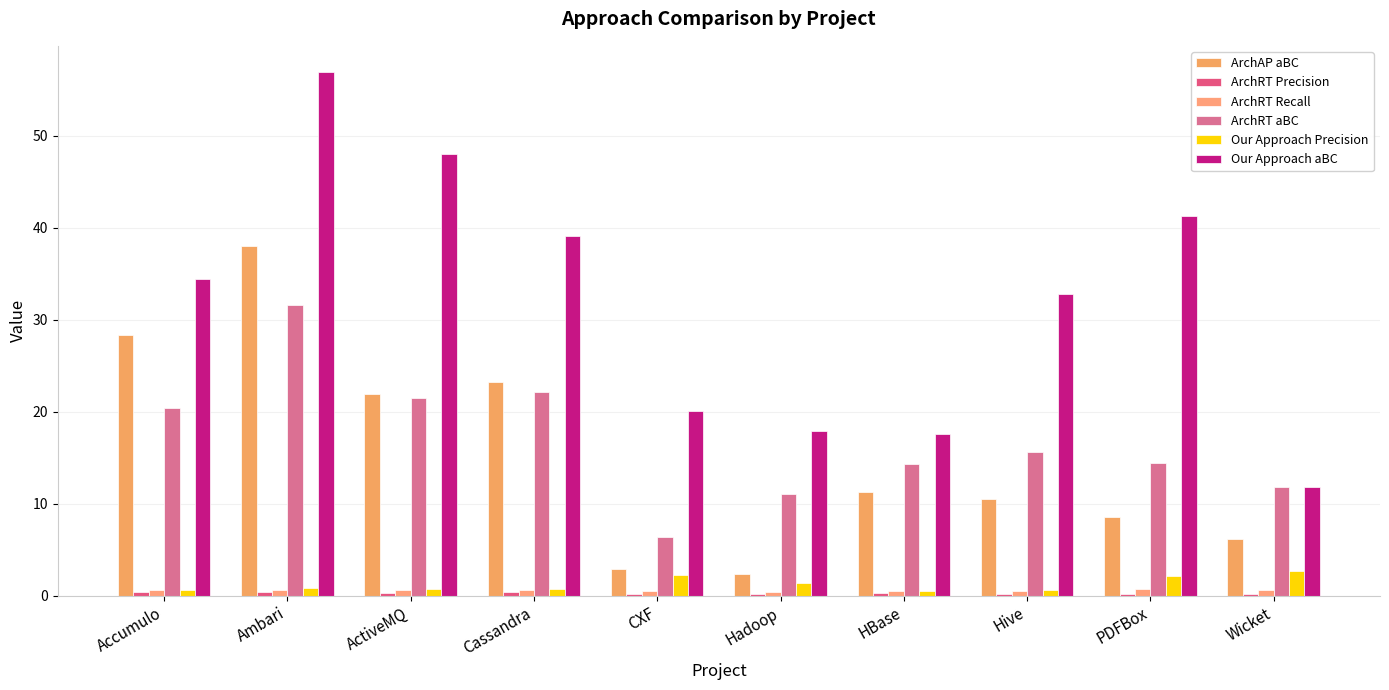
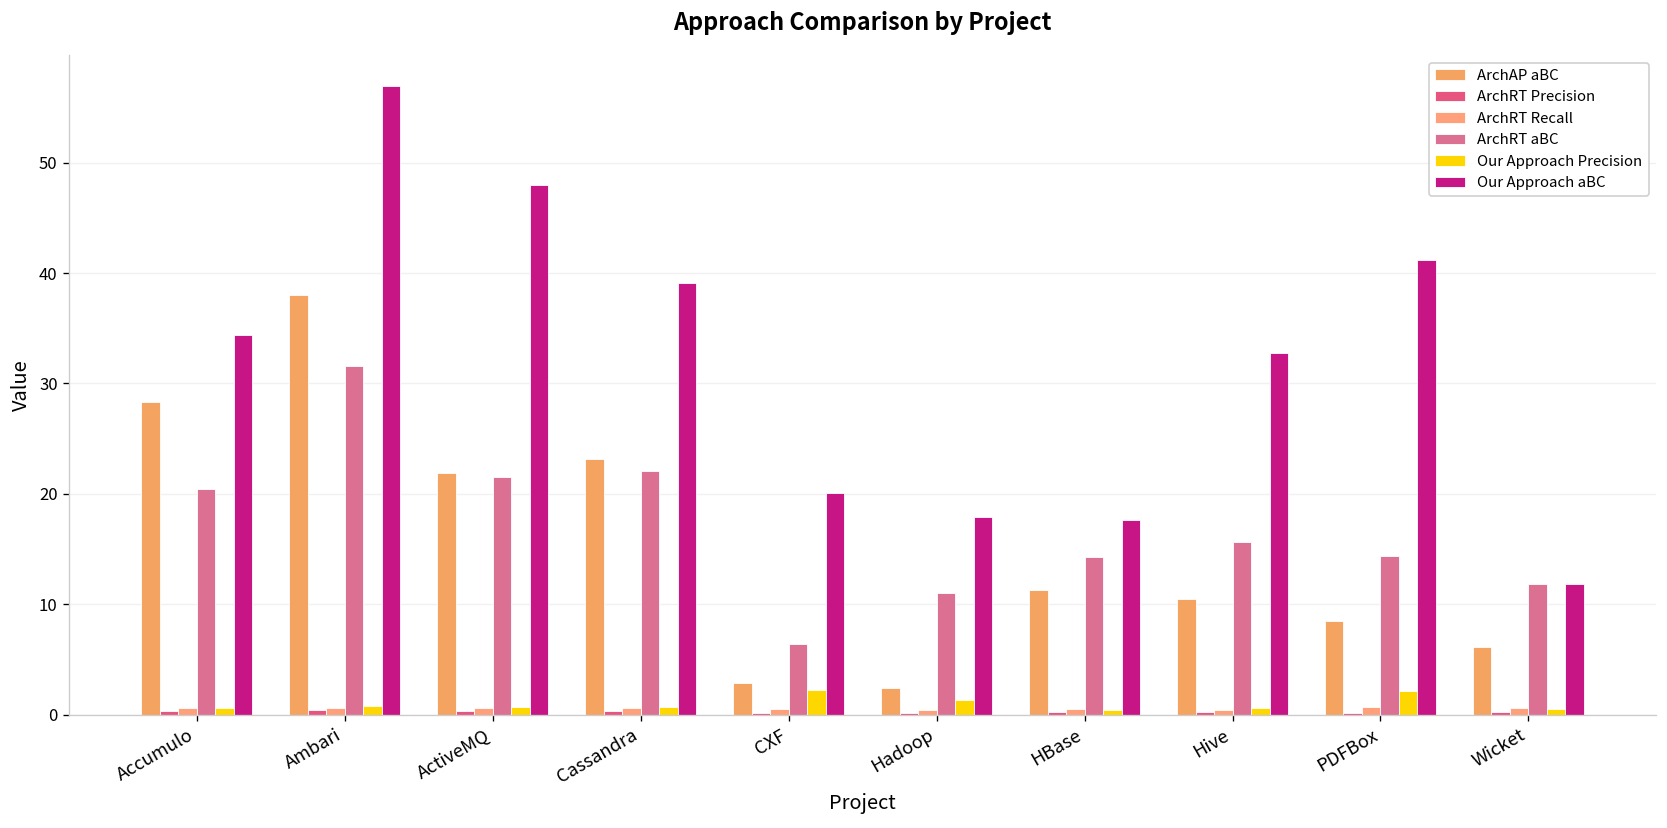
  {
    "Our Approach Precision": {
      "Accumulo": 1,
      "Ambari": 1,
      "ActiveMQ": 1,
      "Cassandra": 1,
      "CXF": 2,
      "Hadoop": 1,
      "HBase": 0,
      "Hive": 1,
      "PDFBox": 2,
-     "Wicket": 3
+     "Wicket": 0
    },
    "Our Approach aBC": {
      "Accumulo": 34,
      "Ambari": 57,
      "ActiveMQ": 48,
      "Cassandra": 39,
      "CXF": 20,
      "Hadoop": 18,
      "HBase": 18,
      "Hive": 33,
      "PDFBox": 41,
      "Wicket": 12
    }
  }
